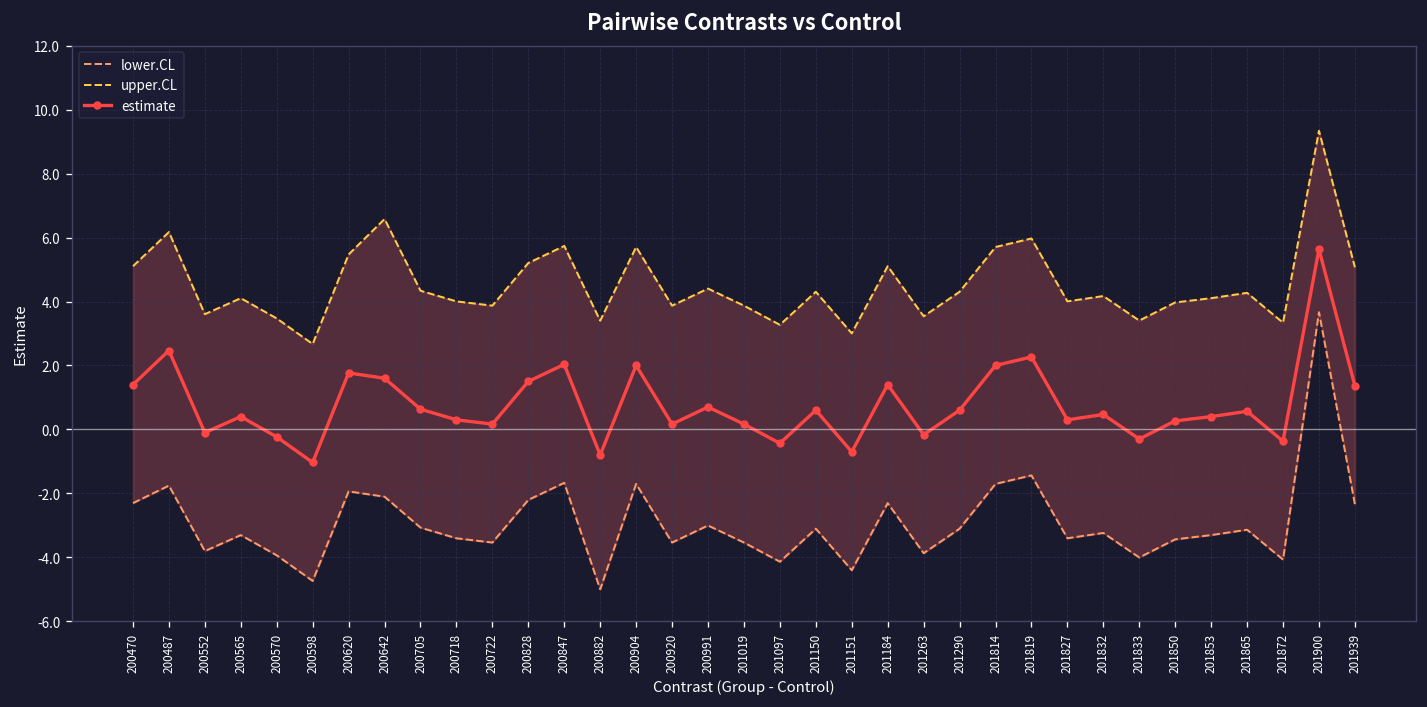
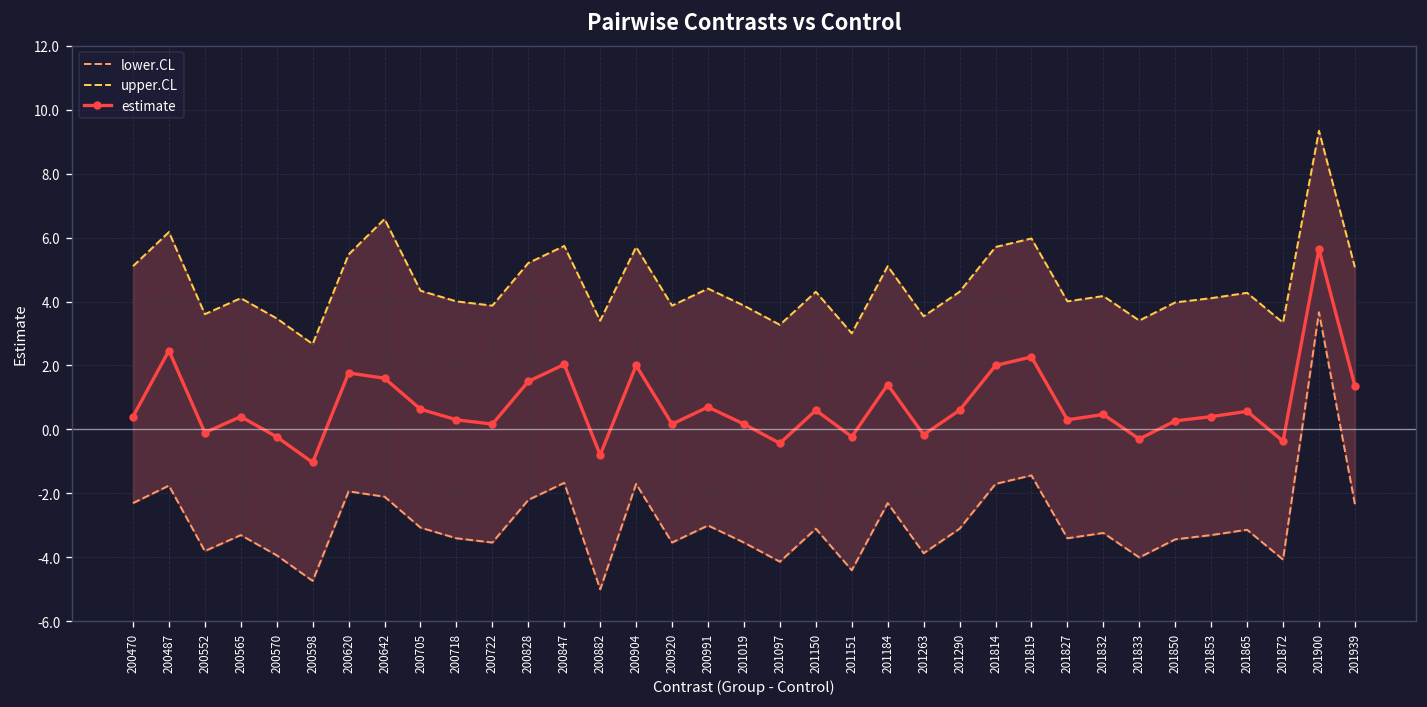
  {
    "lower.CL": {
      "200470": -2.3,
      "200487": -1.8,
      "200552": -3.8,
      "200565": -3.3,
      "200570": -3.9,
      "200598": -4.7,
      "200620": -1.9,
      "200642": -2.1,
      "200705": -3.1,
      "200718": -3.4,
      "200722": -3.5,
      "200828": -2.2,
      "200847": -1.7,
      "200882": -5.0,
      "200904": -1.7,
      "200920": -3.5,
      "200991": -3.0,
      "201019": -3.5,
      "201097": -4.1,
      "201150": -3.1,
      "201151": -4.4,
      "201184": -2.3,
      "201263": -3.9,
      "201290": -3.1,
      "201814": -1.7,
      "201819": -1.4,
      "201827": -3.4,
      "201832": -3.2,
      "201833": -4.0,
      "201850": -3.4,
      "201853": -3.3,
      "201865": -3.1,
      "201872": -4.1,
      "201900": 3.7,
      "201939": -2.3
    },
    "upper.CL": {
      "200470": 5.1,
      "200487": 6.2,
      "200552": 3.6,
      "200565": 4.1,
      "200570": 3.5,
      "200598": 2.7,
      "200620": 5.5,
      "200642": 6.6,
      "200705": 4.3,
      "200718": 4.0,
      "200722": 3.9,
      "200828": 5.2,
      "200847": 5.7,
      "200882": 3.4,
      "200904": 5.7,
      "200920": 3.9,
      "200991": 4.4,
      "201019": 3.9,
      "201097": 3.3,
      "201150": 4.3,
      "201151": 3.0,
      "201184": 5.1,
      "201263": 3.5,
      "201290": 4.3,
      "201814": 5.7,
      "201819": 6.0,
      "201827": 4.0,
      "201832": 4.2,
      "201833": 3.4,
      "201850": 4.0,
      "201853": 4.1,
      "201865": 4.3,
      "201872": 3.3,
      "201900": 9.3,
      "201939": 5.1
    },
    "estimate": {
-     "200470": 1.4,
+     "200470": 0.4,
      "200487": 2.5,
      "200552": -0.1,
      "200565": 0.4,
      "200570": -0.2,
      "200598": -1.0,
      "200620": 1.8,
      "200642": 1.6,
      "200705": 0.6,
      "200718": 0.3,
      "200722": 0.2,
      "200828": 1.5,
      "200847": 2.0,
      "200882": -0.8,
      "200904": 2.0,
      "200920": 0.2,
      "200991": 0.7,
      "201019": 0.2,
      "201097": -0.4,
      "201150": 0.6,
-     "201151": -0.7,
+     "201151": -0.2,
      "201184": 1.4,
      "201263": -0.2,
      "201290": 0.6,
      "201814": 2.0,
      "201819": 2.3,
      "201827": 0.3,
      "201832": 0.5,
      "201833": -0.3,
      "201850": 0.3,
      "201853": 0.4,
      "201865": 0.6,
      "201872": -0.4,
      "201900": 5.6,
      "201939": 1.4
    }
  }
